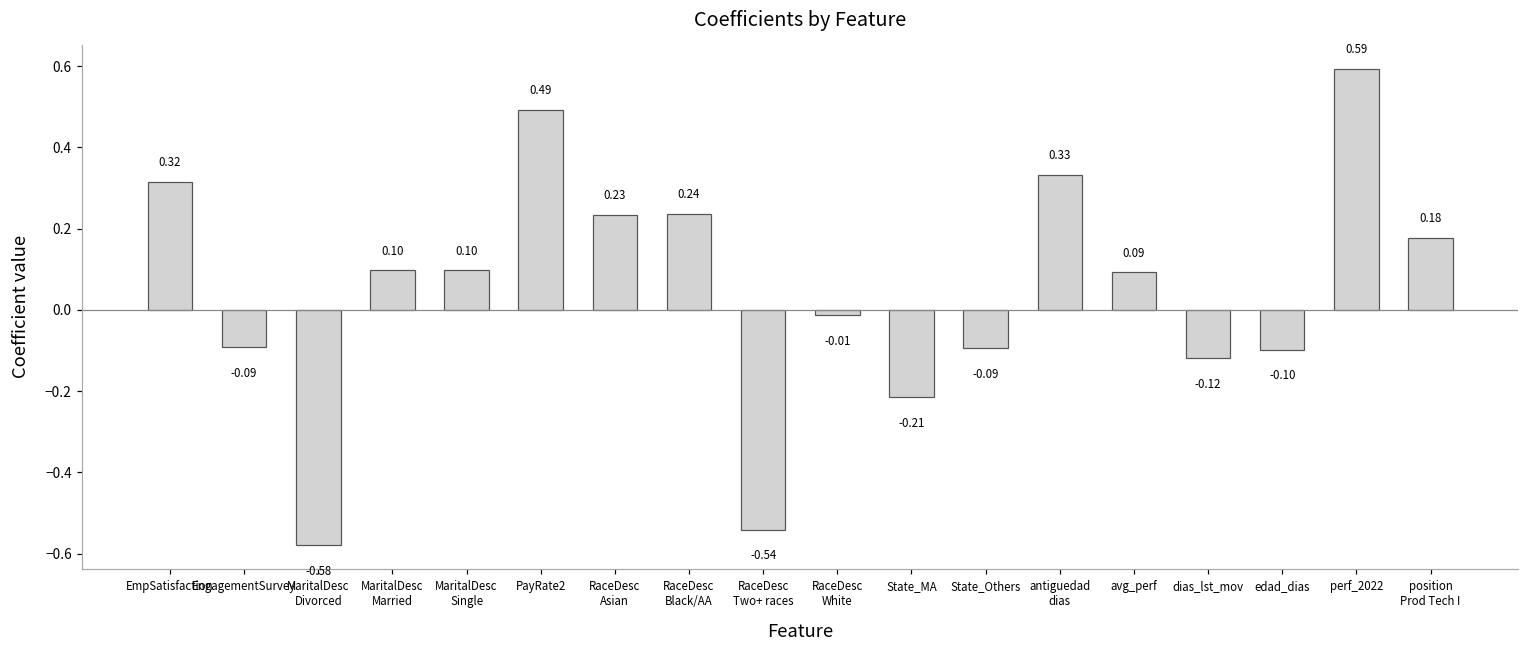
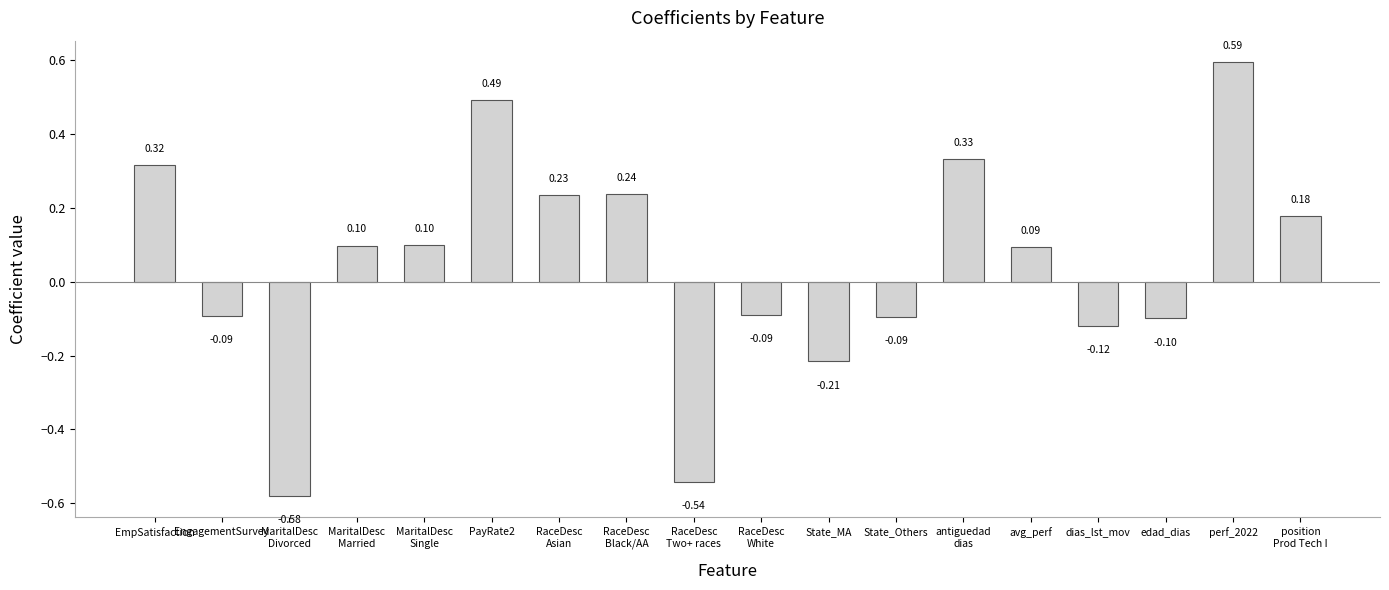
  {
    "MaritalDesc Divorced": -0.58,
    "MaritalDesc Married": 0.10,
    "MaritalDesc Single": 0.10,
    "PayRate2": 0.49,
    "RaceDesc Asian": 0.23,
    "RaceDesc Black/AA": 0.24,
    "RaceDesc Two+ races": -0.54,
-   "RaceDesc White": -0.01,
+   "RaceDesc White": -0.09,
    "State_MA": -0.21,
    "State_Others": -0.09,
    "antiguedad dias": 0.33,
    "avg_perf": 0.09,
    "dias_lst_mov": -0.12,
    "edad_dias": -0.10,
    "perf_2022": 0.59,
    "position Prod Tech I": 0.18
  }
